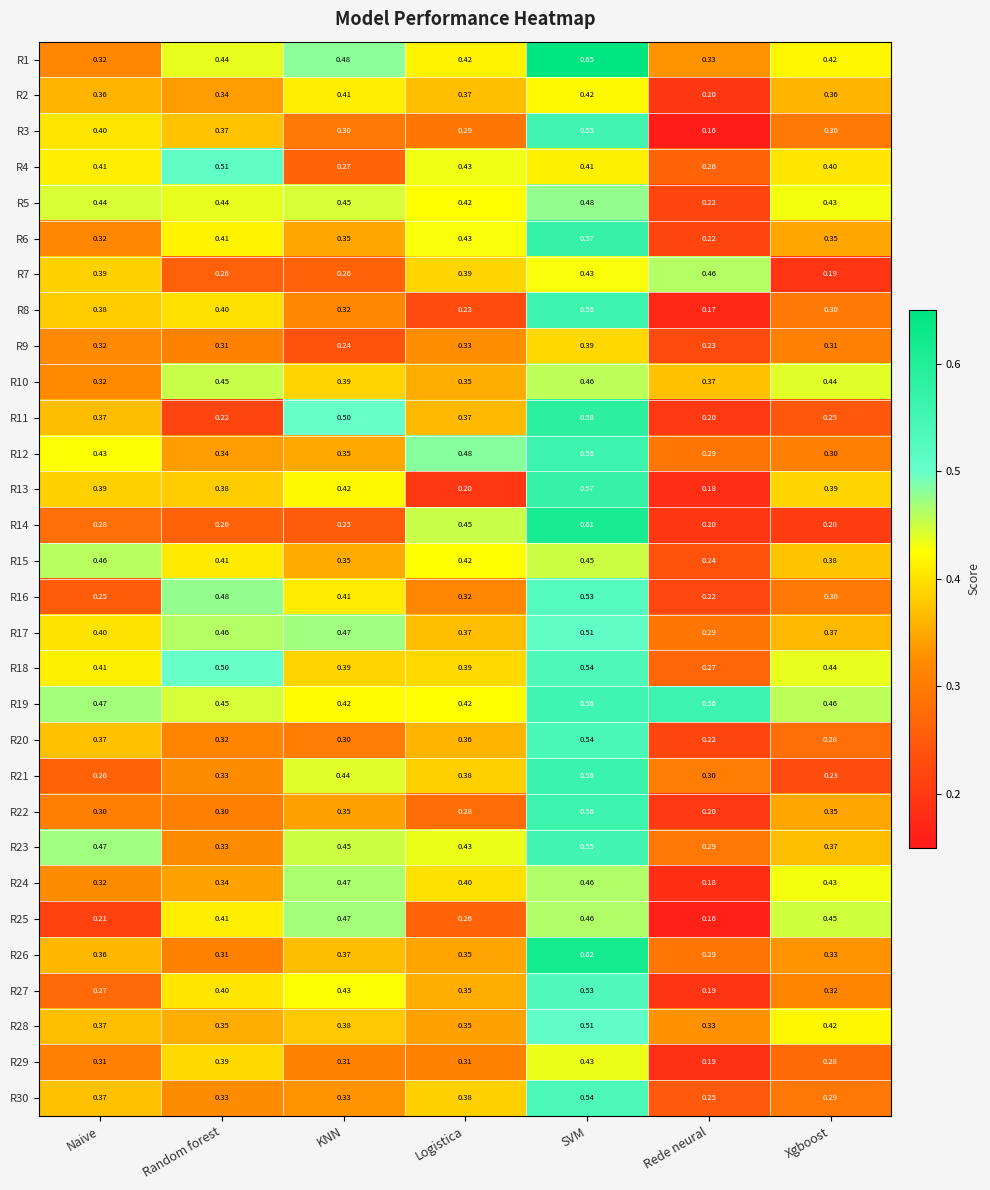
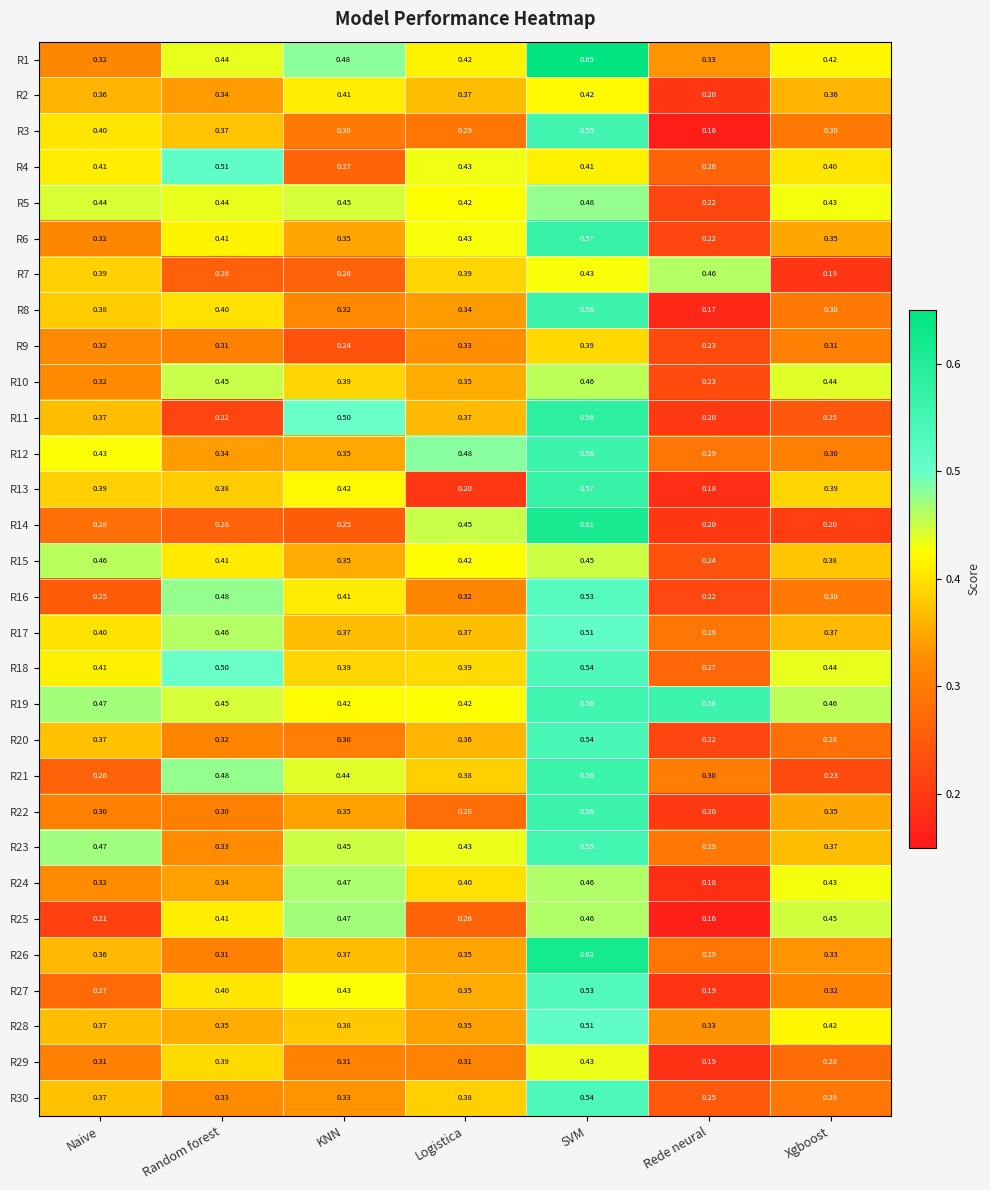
  {
    "R8": {
      "Naive": 0.38,
      "Random forest": 0.40,
      "KNN": 0.32,
-     "Logistica": 0.23,
+     "Logistica": 0.34,
      "SVM": 0.56,
      "Rede neural": 0.17,
      "Xgboost": 0.30
    },
    "R10": {
      "Naive": 0.32,
      "Random forest": 0.45,
      "KNN": 0.39,
      "Logistica": 0.35,
      "SVM": 0.46,
-     "Rede neural": 0.37,
+     "Rede neural": 0.23,
      "Xgboost": 0.44
    },
    "R17": {
      "Naive": 0.40,
      "Random forest": 0.46,
-     "KNN": 0.47,
+     "KNN": 0.37,
      "Logistica": 0.37,
      "SVM": 0.51,
      "Rede neural": 0.29,
      "Xgboost": 0.37
    },
    "R21": {
      "Naive": 0.26,
-     "Random forest": 0.33,
+     "Random forest": 0.48,
      "KNN": 0.44,
      "Logistica": 0.38,
      "SVM": 0.56,
      "Rede neural": 0.30,
      "Xgboost": 0.23
    }
  }
